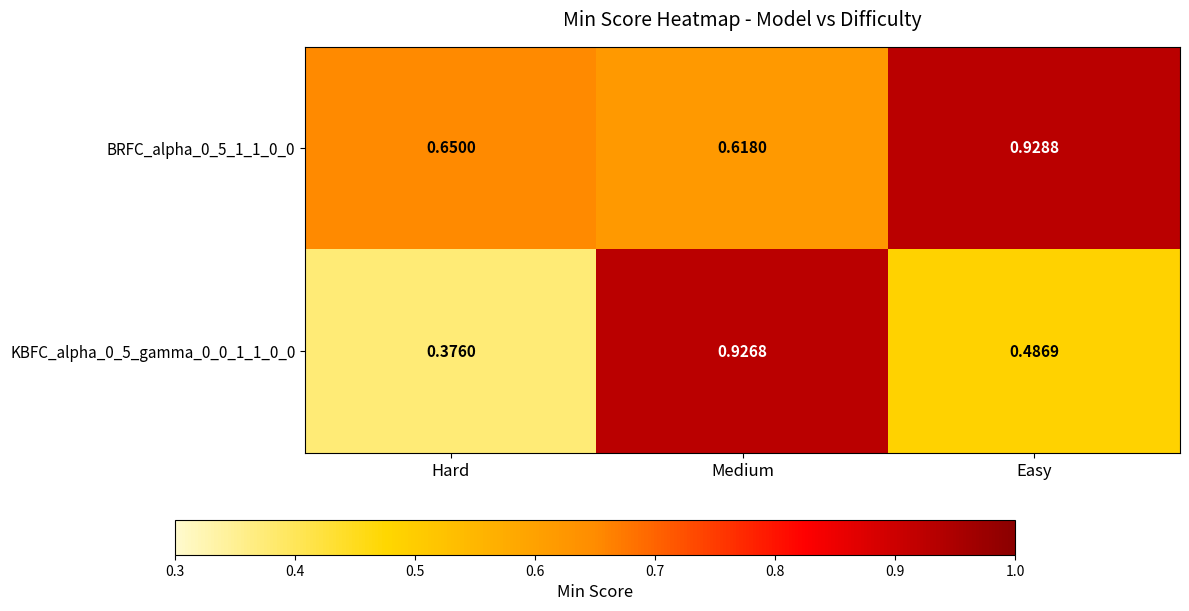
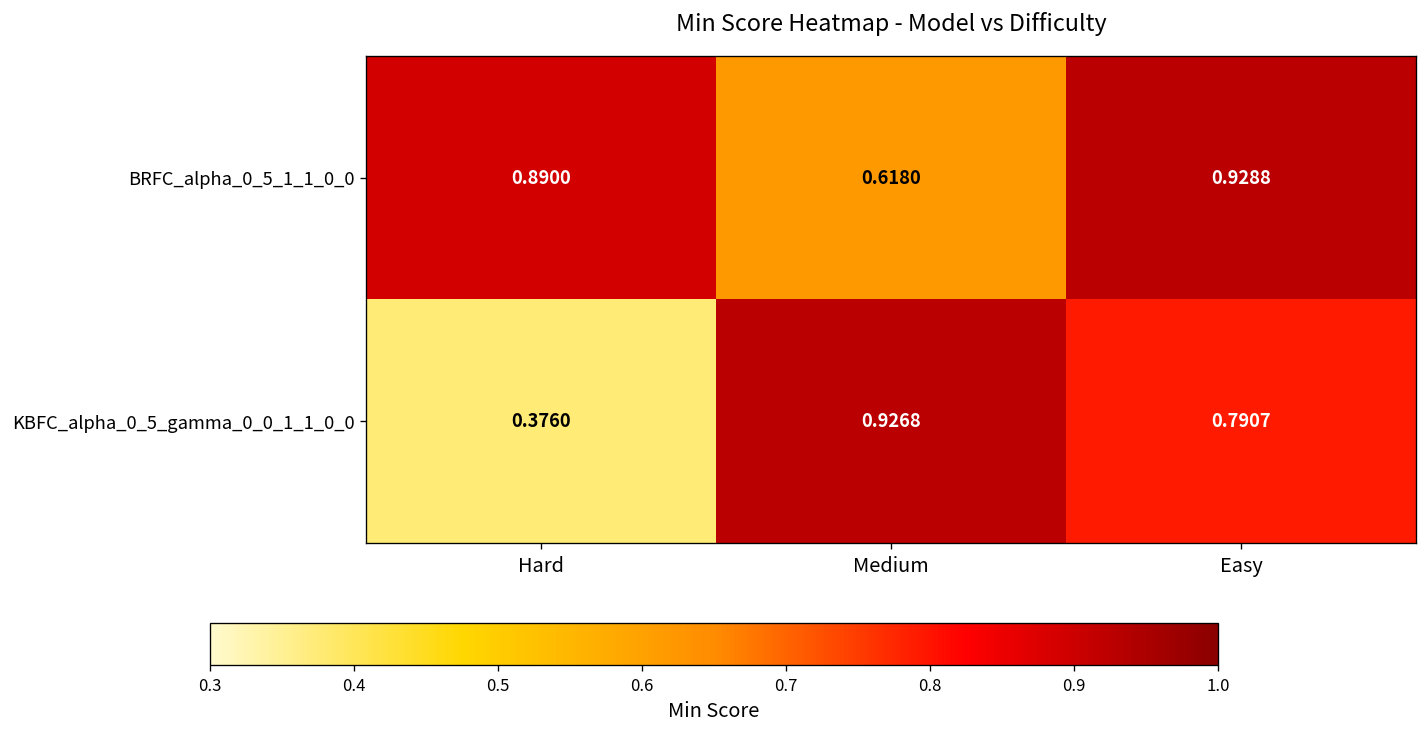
  {
    "BRFC_alpha_0_5_1_1_0_0": {
-     "Hard": 0.6500,
+     "Hard": 0.8900,
      "Medium": 0.6180,
      "Easy": 0.9288
    },
    "KBFC_alpha_0_5_gamma_0_0_1_1_0_0": {
      "Hard": 0.3760,
      "Medium": 0.9268,
-     "Easy": 0.4869
+     "Easy": 0.7907
    }
  }
